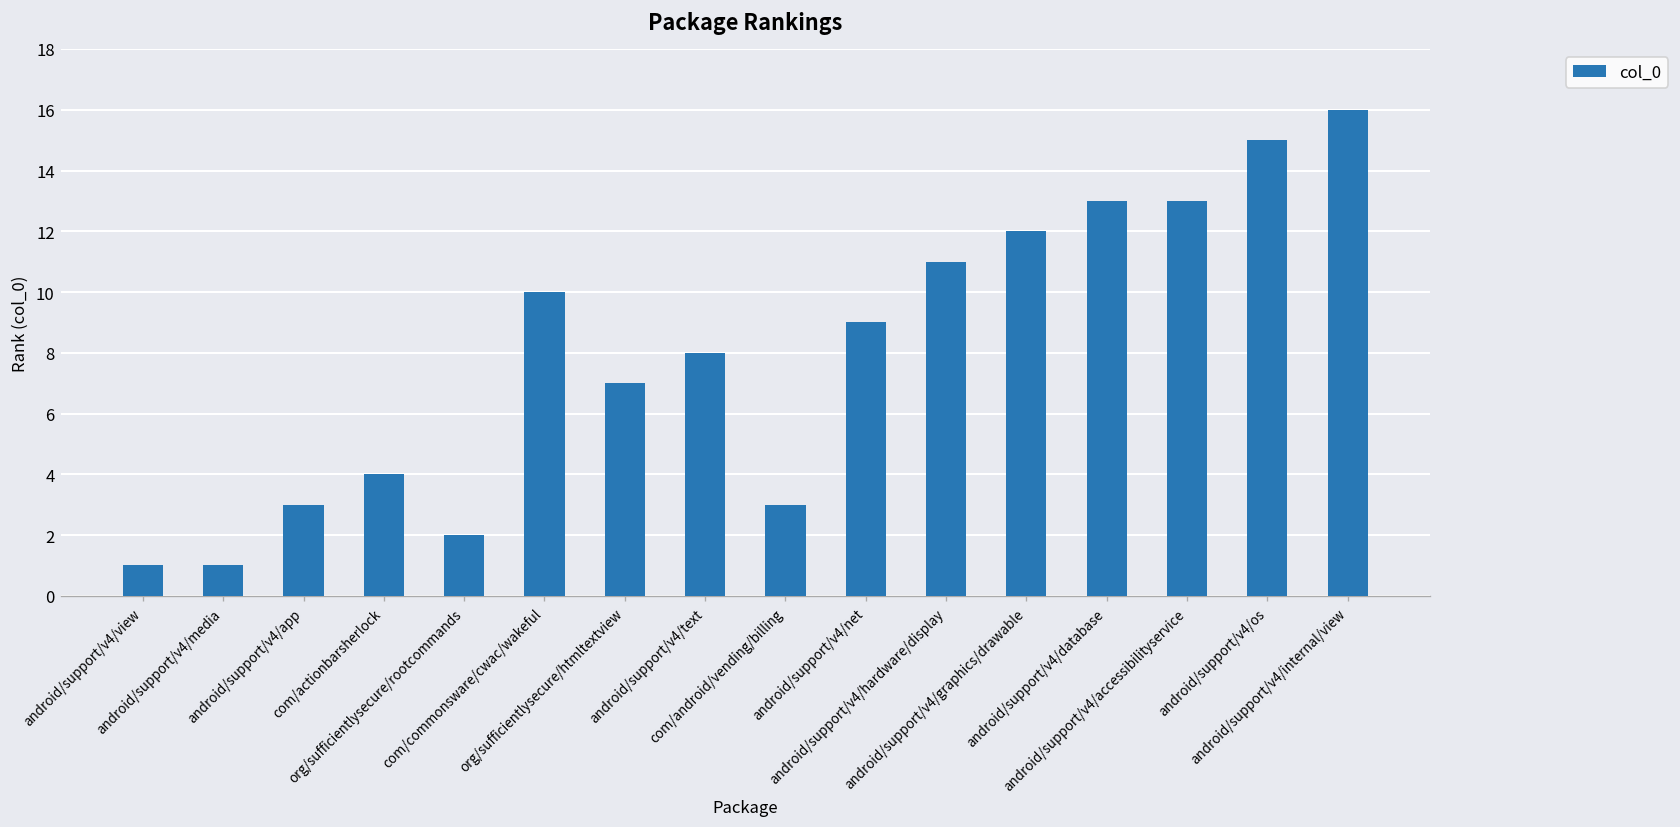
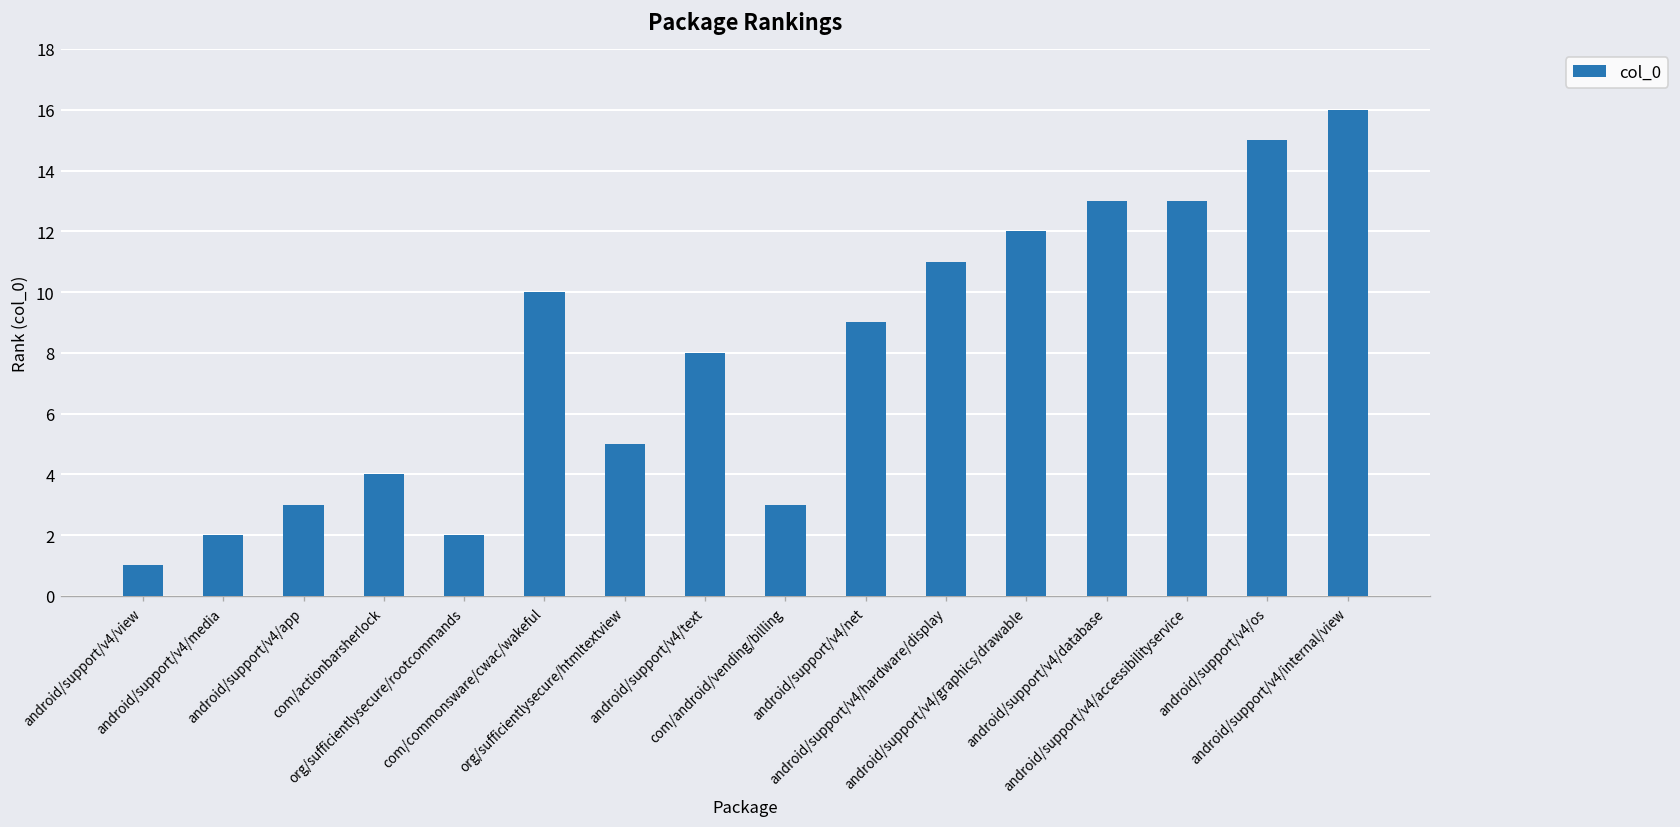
  {
    "android/support/v4/view": 1,
-   "android/support/v4/media": 1,
+   "android/support/v4/media": 2,
    "android/support/v4/app": 3,
    "com/actionbarsherlock": 4,
    "org/sufficientlysecure/rootcommands": 2,
    "com/commonsware/cwac/wakeful": 10,
-   "org/sufficientlysecure/htmltextview": 7,
+   "org/sufficientlysecure/htmltextview": 5,
    "android/support/v4/text": 8,
    "com/android/vending/billing": 3,
    "android/support/v4/net": 9,
    "android/support/v4/hardware/display": 11,
    "android/support/v4/graphics/drawable": 12,
    "android/support/v4/database": 13,
    "android/support/v4/accessibilityservice": 13,
    "android/support/v4/os": 15,
    "android/support/v4/internal/view": 16
  }
